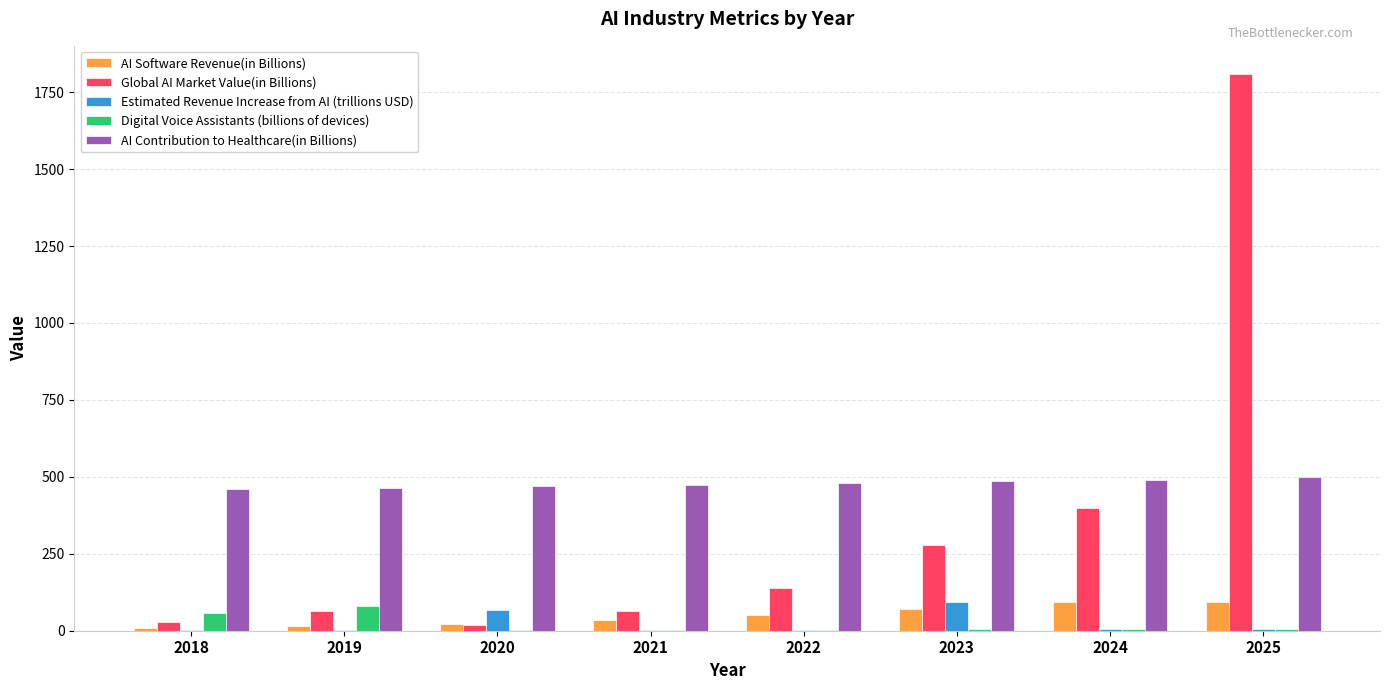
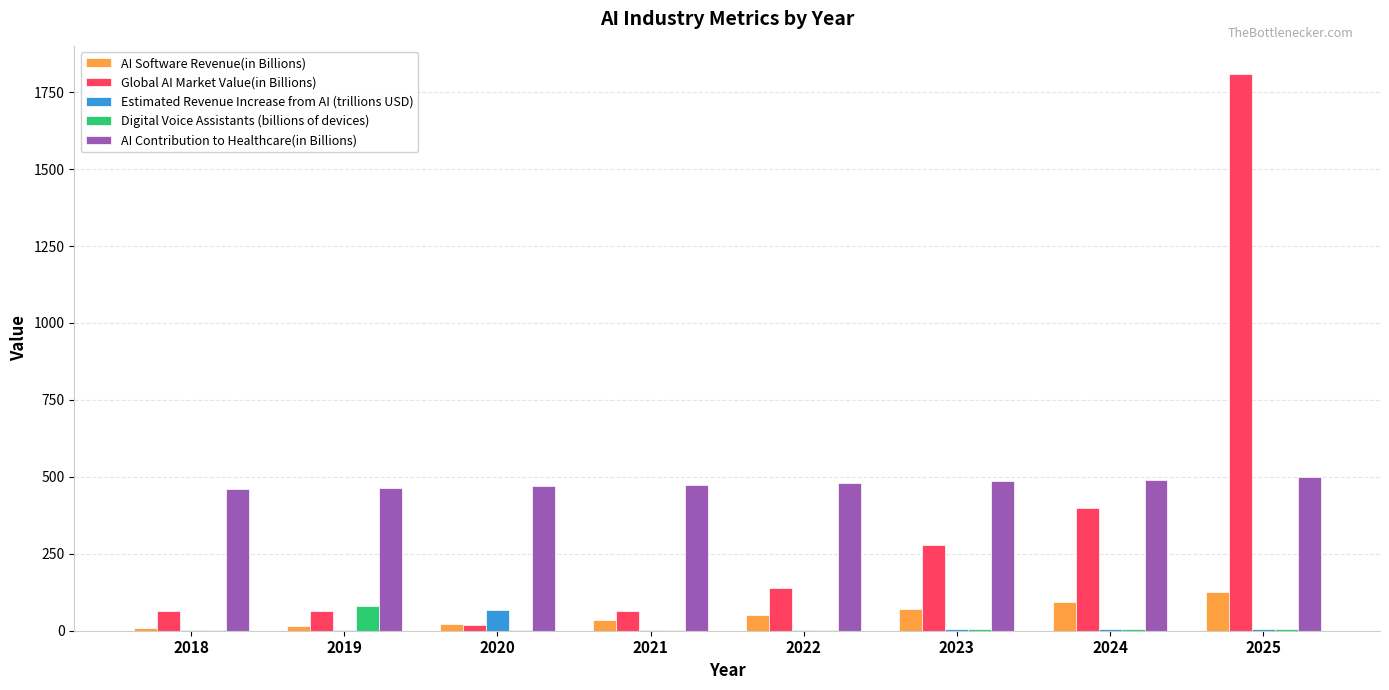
  {
    "AI Software Revenue(in Billions)": {
      "2018": 10,
      "2019": 10,
      "2020": 20,
      "2021": 30,
      "2022": 50,
      "2023": 70,
      "2024": 90,
-     "2025": 90
+     "2025": 130
    },
    "Global AI Market Value(in Billions)": {
-     "2018": 30,
+     "2018": 60,
      "2019": 70,
      "2020": 20,
      "2021": 70,
      "2022": 140,
      "2023": 280,
      "2024": 400,
      "2025": 1810
    },
    "Estimated Revenue Increase from AI (trillions USD)": {
      "2020": 70,
-     "2023": 90
+     "2023": 0
    },
    "Digital Voice Assistants (billions of devices)": {
-     "2018": 60,
+     "2018": 0,
      "2019": 80
    },
    "AI Contribution to Healthcare(in Billions)": {
      "2018": 460,
      "2019": 470,
      "2020": 470,
      "2021": 480,
      "2022": 480,
      "2023": 490,
      "2024": 490,
      "2025": 500
    }
  }
